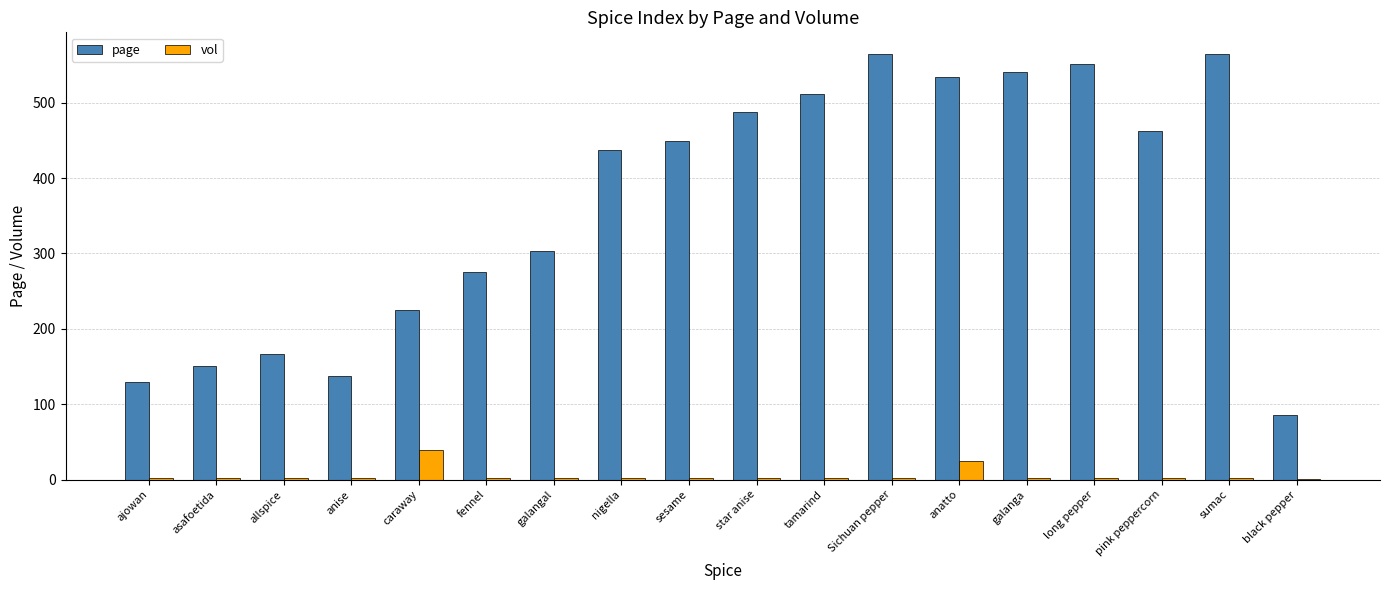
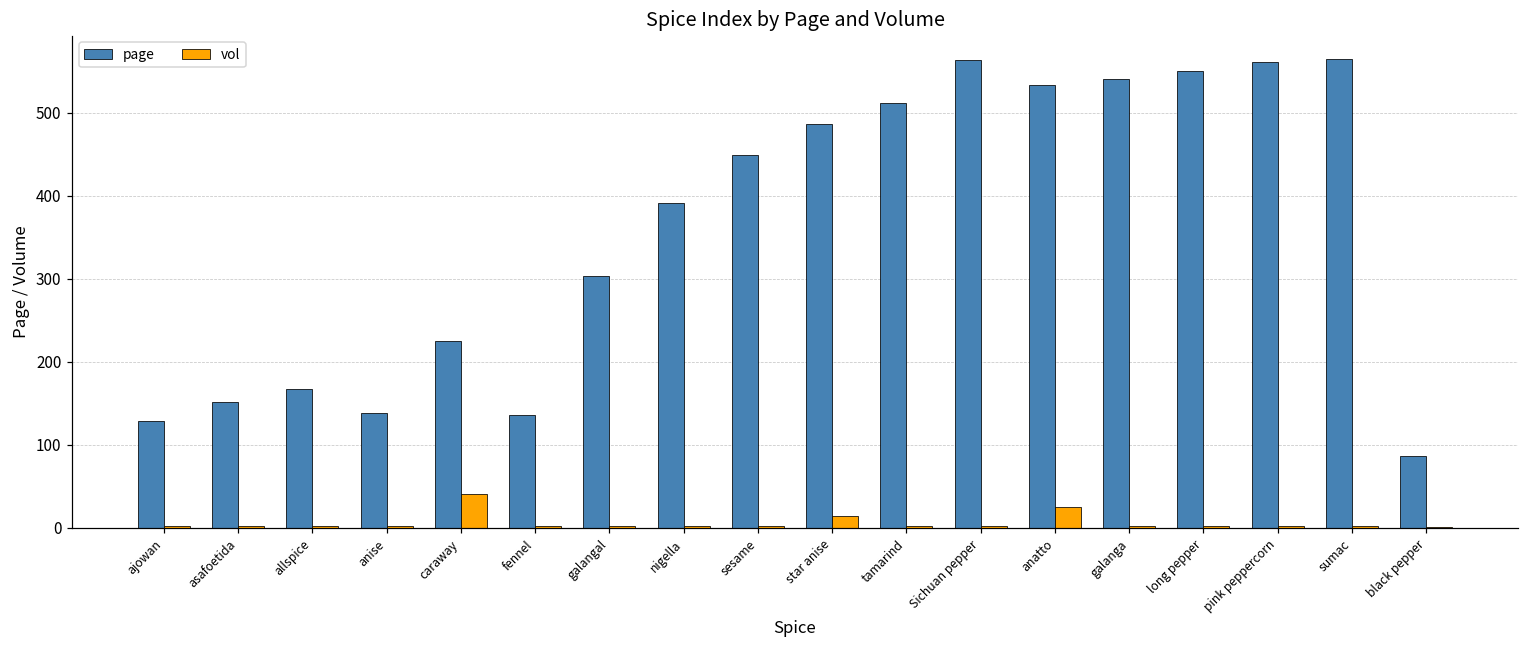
  {
    "page": {
      "ajowan": 130,
      "asafoetida": 150,
      "allspice": 170,
      "anise": 140,
      "caraway": 230,
-     "fennel": 280,
+     "fennel": 140,
      "galangal": 300,
-     "nigella": 440,
+     "nigella": 390,
      "sesame": 450,
      "star anise": 490,
      "tamarind": 510,
      "Sichuan pepper": 560,
      "anatto": 530,
      "galanga": 540,
      "long pepper": 550,
-     "pink peppercorn": 460,
+     "pink peppercorn": 560,
      "sumac": 570,
      "black pepper": 90
    },
    "vol": {
      "caraway": 40,
-     "star anise": 0,
+     "star anise": 10,
      "anatto": 30
    }
  }
